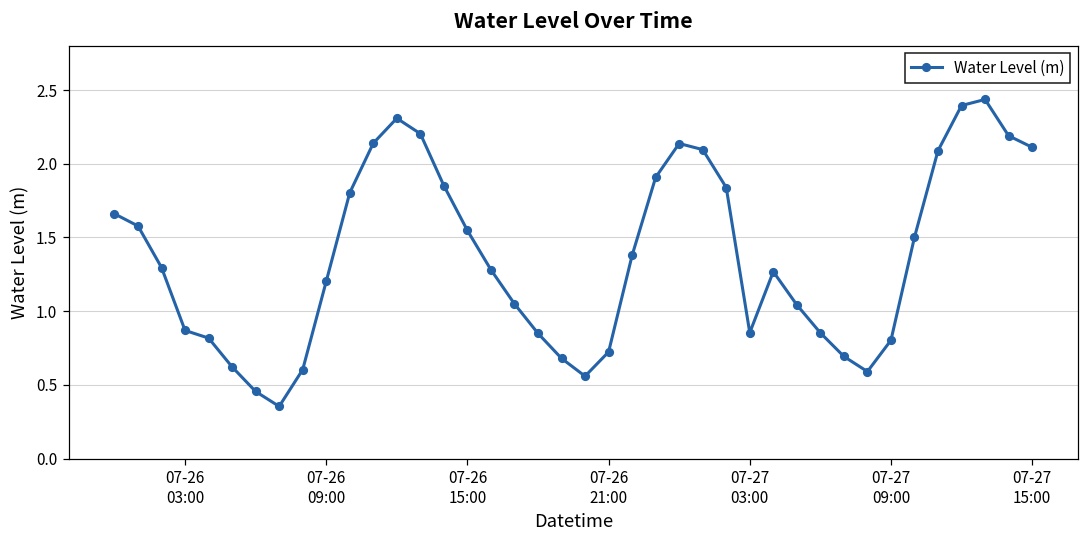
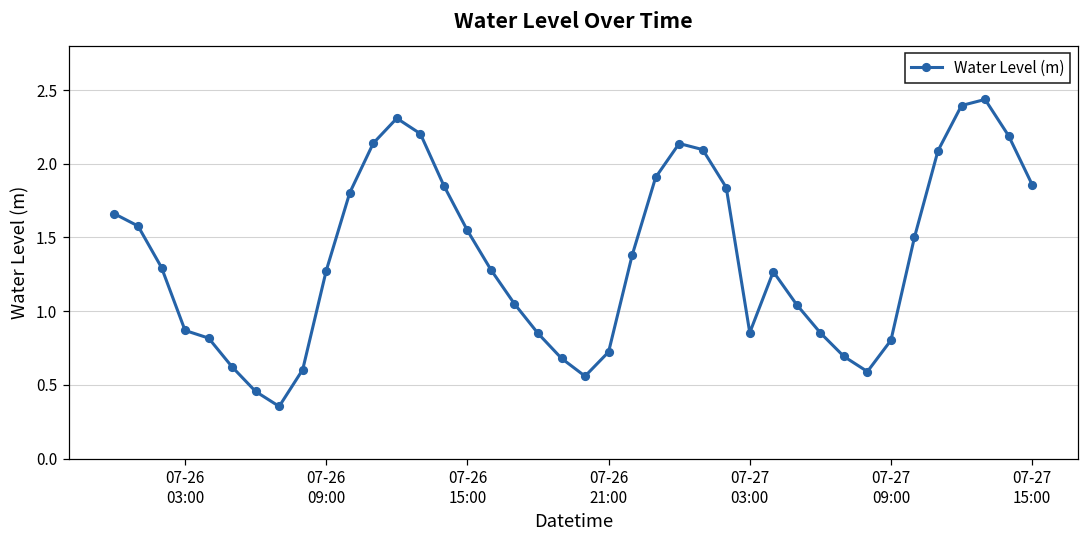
  {
    "07-26 03:00": 0.87,
-   "07-26 09:00": 1.20,
+   "07-26 09:00": 1.27,
    "07-26 15:00": 1.55,
    "07-26 21:00": 0.72,
    "07-27 03:00": 0.85,
    "07-27 09:00": 0.80,
-   "07-27 15:00": 2.11
+   "07-27 15:00": 1.86
  }
